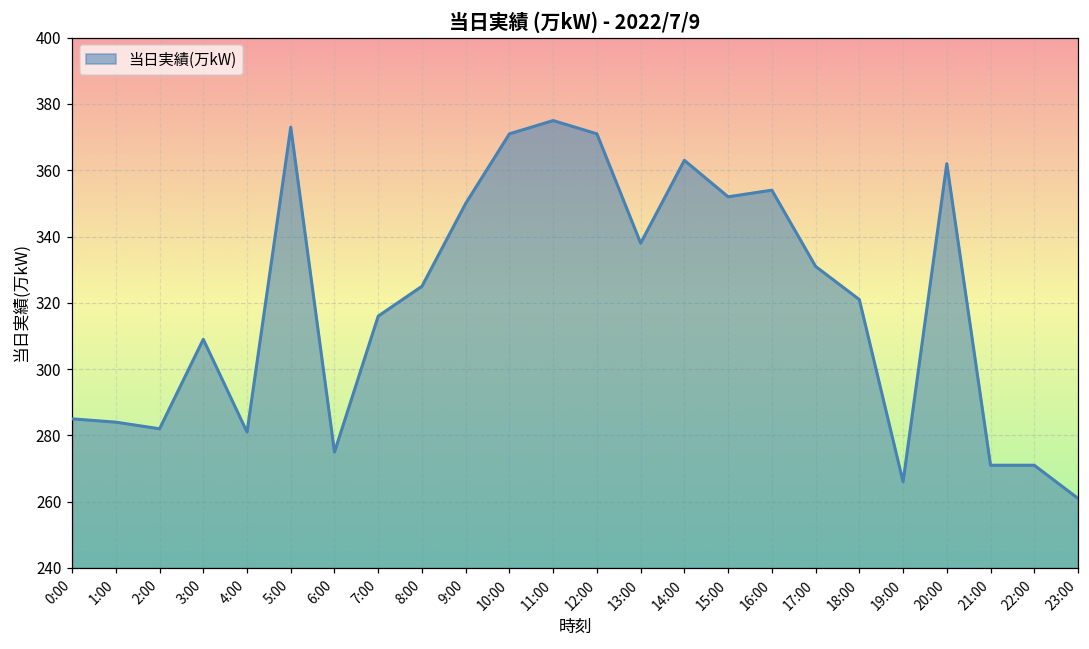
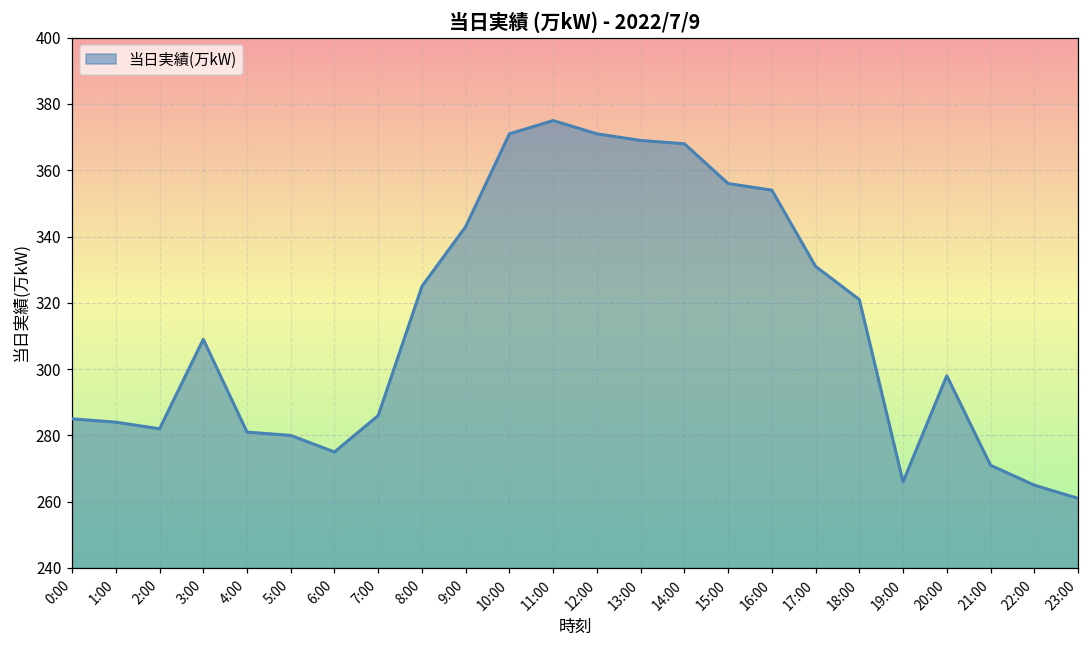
  {
    "0:00": 285,
    "1:00": 284,
    "2:00": 282,
    "3:00": 309,
    "4:00": 281,
-   "5:00": 373,
+   "5:00": 280,
    "6:00": 275,
-   "7:00": 316,
+   "7:00": 286,
    "8:00": 325,
-   "9:00": 350,
+   "9:00": 343,
    "10:00": 371,
    "11:00": 375,
    "12:00": 371,
-   "13:00": 338,
-   "14:00": 363,
-   "15:00": 352,
+   "13:00": 369,
+   "14:00": 368,
+   "15:00": 356,
    "16:00": 354,
    "17:00": 331,
    "18:00": 321,
    "19:00": 266,
-   "20:00": 362,
+   "20:00": 298,
    "21:00": 271,
-   "22:00": 271,
+   "22:00": 265,
    "23:00": 261
  }
